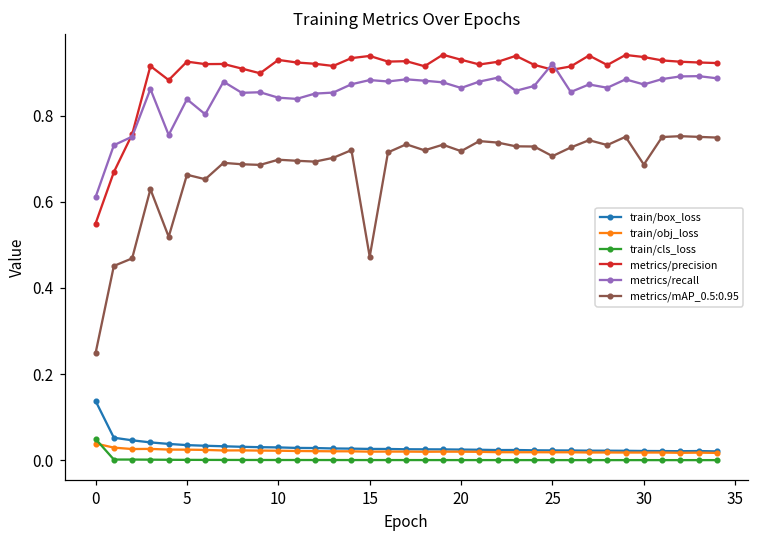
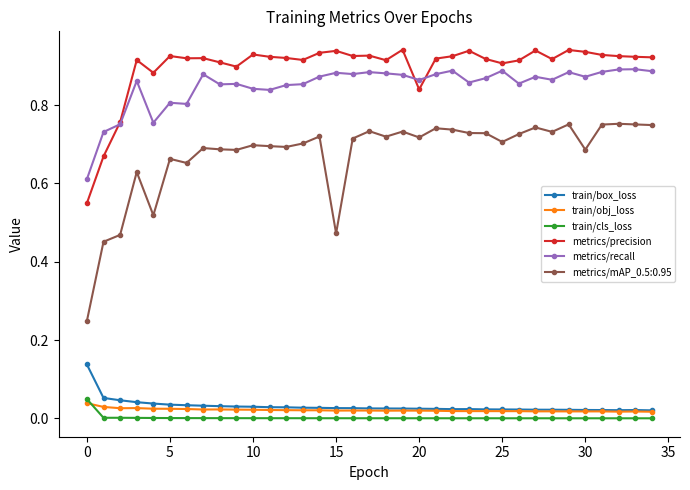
  {
    "train/box_loss": {
      "0": 0.14,
      "5": 0.03,
      "10": 0.03
    },
    "train/obj_loss": {
      "0": 0.04,
      "5": 0.02,
      "10": 0.02
    },
    "train/cls_loss": {
      "0": 0.05,
      "5": 0.00,
      "10": 0.00,
      "15": 0.00,
      "20": 0.00,
      "25": 0.00,
      "30": 0.00
    },
    "metrics/precision": {
      "0": 0.55,
      "5": 0.93,
      "10": 0.93,
      "15": 0.94,
-     "20": 0.93,
+     "20": 0.84,
      "25": 0.91,
      "30": 0.94
    },
    "metrics/recall": {
      "0": 0.61,
-     "5": 0.84,
+     "5": 0.81,
      "10": 0.84,
      "15": 0.88,
      "20": 0.86,
-     "25": 0.92,
+     "25": 0.89,
      "30": 0.87
    },
    "metrics/mAP_0.5:0.95": {
      "0": 0.25,
      "5": 0.66,
      "10": 0.70,
      "15": 0.47,
      "20": 0.72,
      "25": 0.71,
      "30": 0.69
    }
  }
